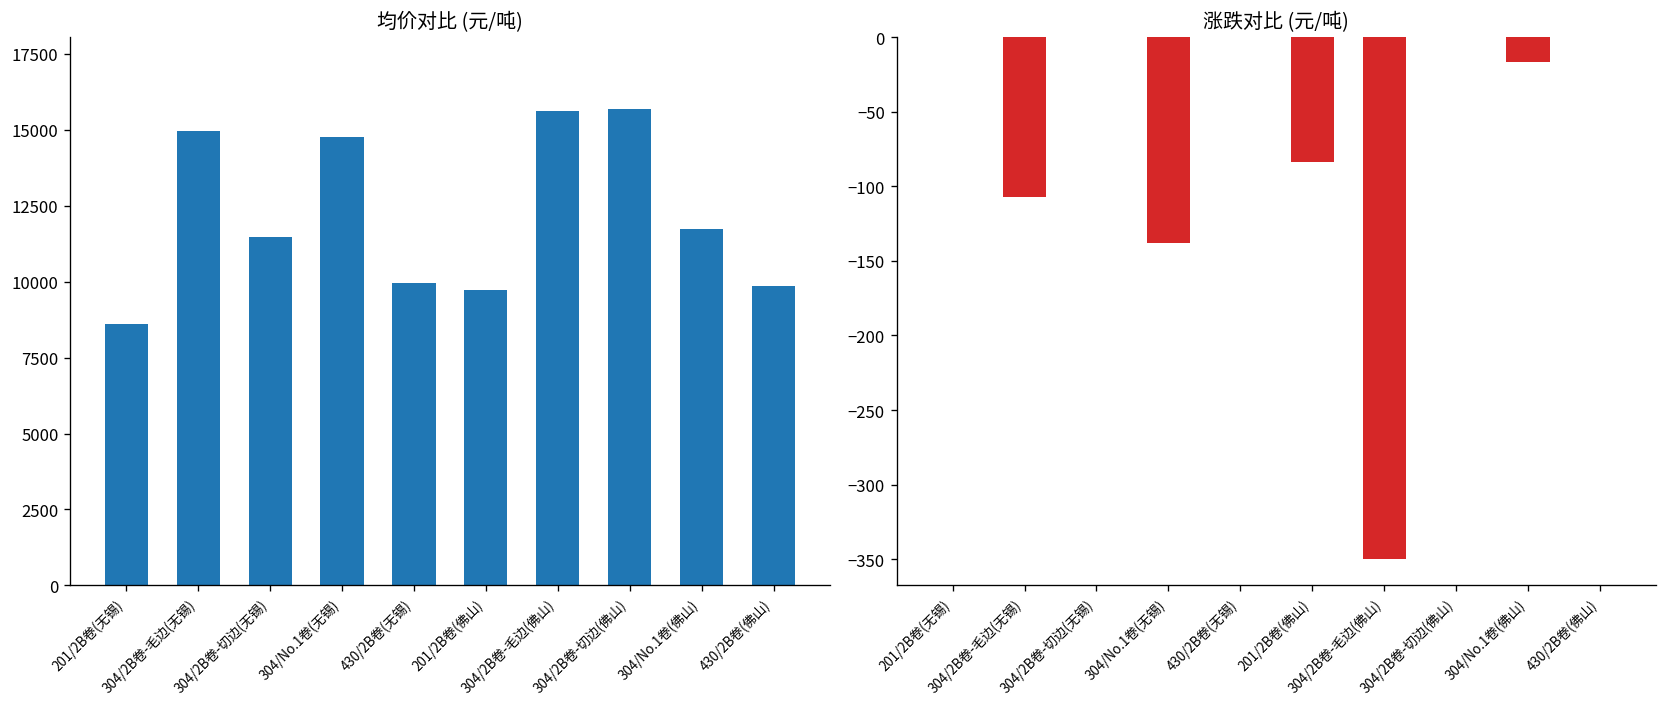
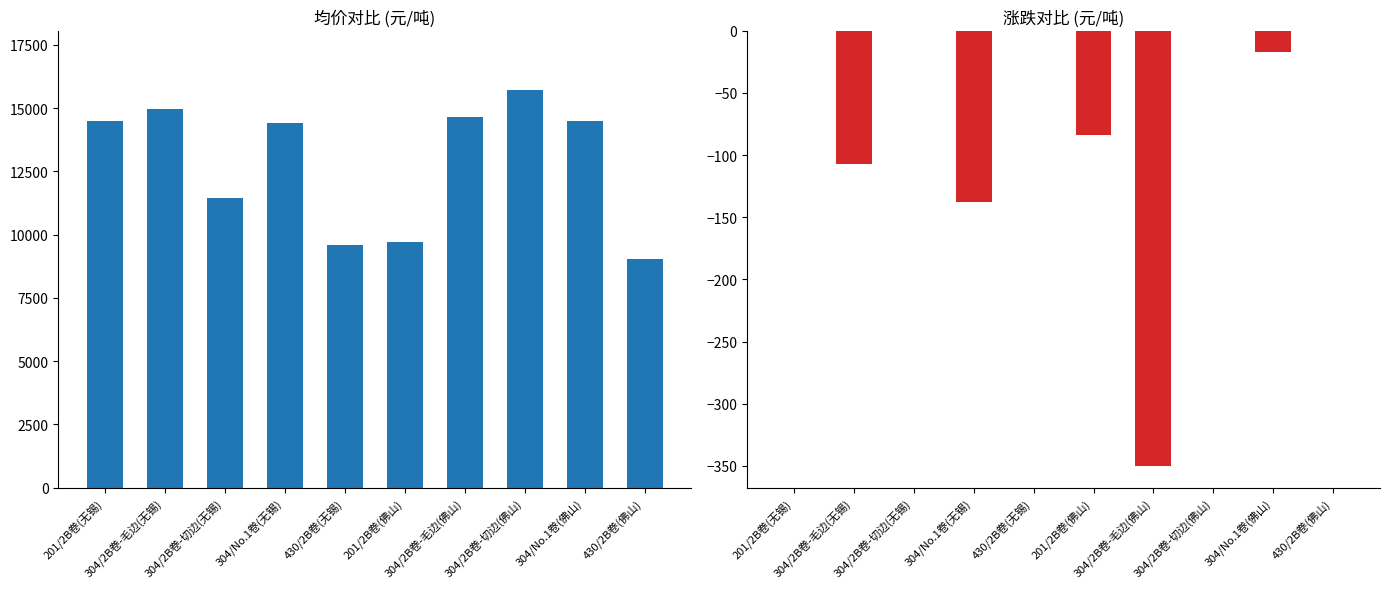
  {
    "均价对比 (元/吨)": {
-     "201/2B卷(无锡)": 8600,
+     "201/2B卷(无锡)": 14500,
      "304/2B卷-毛边(无锡)": 15000,
      "304/2B卷-切边(无锡)": 11500,
-     "304/No.1卷(无锡)": 14800,
-     "430/2B卷(无锡)": 10000,
+     "304/No.1卷(无锡)": 14400,
+     "430/2B卷(无锡)": 9600,
      "201/2B卷(佛山)": 9700,
-     "304/2B卷-毛边(佛山)": 15600,
+     "304/2B卷-毛边(佛山)": 14700,
      "304/2B卷-切边(佛山)": 15700,
-     "304/No.1卷(佛山)": 11700,
-     "430/2B卷(佛山)": 9900
+     "304/No.1卷(佛山)": 14500,
+     "430/2B卷(佛山)": 9000
    },
    "涨跌对比 (元/吨)": {
      "201/2B卷(无锡)": 0,
      "304/2B卷-毛边(无锡)": -107,
      "304/2B卷-切边(无锡)": 0,
      "304/No.1卷(无锡)": -138,
      "430/2B卷(无锡)": 0,
      "201/2B卷(佛山)": -84,
      "304/2B卷-毛边(佛山)": -350,
      "304/2B卷-切边(佛山)": 0,
      "304/No.1卷(佛山)": -17,
      "430/2B卷(佛山)": 0
    }
  }
